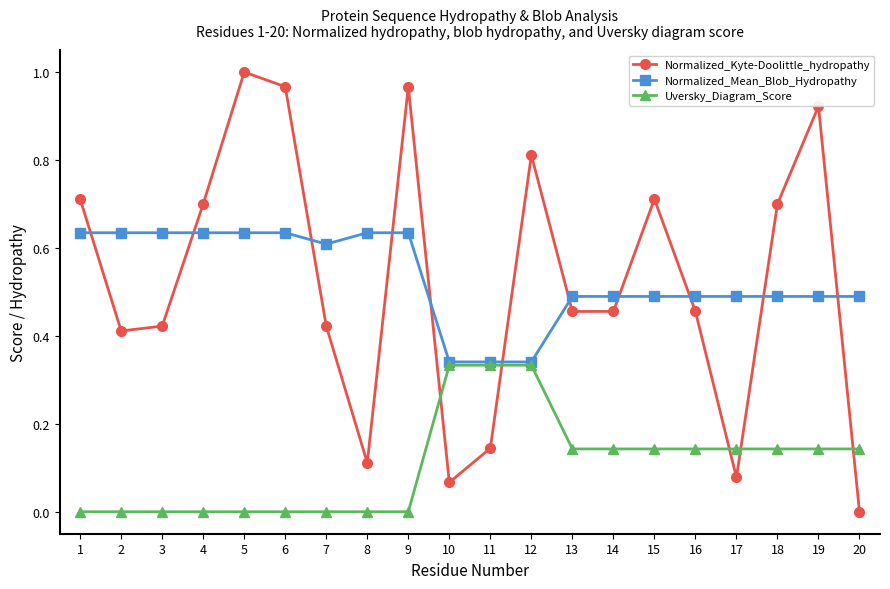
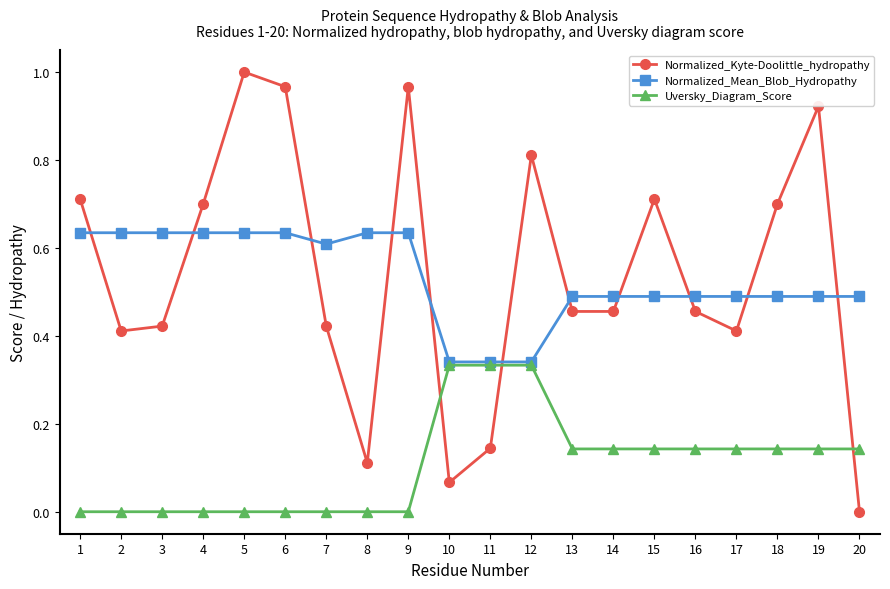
  {
    "Normalized_Kyte-Doolittle_hydropathy": {
      "1": 0.71,
      "2": 0.41,
      "3": 0.42,
      "4": 0.70,
      "5": 1.00,
      "6": 0.97,
      "7": 0.42,
      "8": 0.11,
      "9": 0.97,
      "10": 0.07,
      "11": 0.14,
      "12": 0.81,
      "13": 0.46,
      "14": 0.46,
      "15": 0.71,
      "16": 0.46,
-     "17": 0.08,
+     "17": 0.41,
      "18": 0.70,
      "19": 0.92,
      "20": 0.00
    },
    "Normalized_Mean_Blob_Hydropathy": {
      "1": 0.63,
      "2": 0.63,
      "3": 0.63,
      "4": 0.63,
      "5": 0.63,
      "6": 0.63,
      "7": 0.61,
      "8": 0.63,
      "9": 0.63,
      "10": 0.34,
      "11": 0.34,
      "12": 0.34,
      "13": 0.49,
      "14": 0.49,
      "15": 0.49,
      "16": 0.49,
      "17": 0.49,
      "18": 0.49,
      "19": 0.49,
      "20": 0.49
    },
    "Uversky_Diagram_Score": {
      "1": 0.00,
      "2": 0.00,
      "3": 0.00,
      "4": 0.00,
      "5": 0.00,
      "6": 0.00,
      "7": 0.00,
      "8": 0.00,
      "9": 0.00,
      "10": 0.33,
      "11": 0.33,
      "12": 0.33,
      "13": 0.14,
      "14": 0.14,
      "15": 0.14,
      "16": 0.14,
      "17": 0.14,
      "18": 0.14,
      "19": 0.14,
      "20": 0.14
    }
  }
